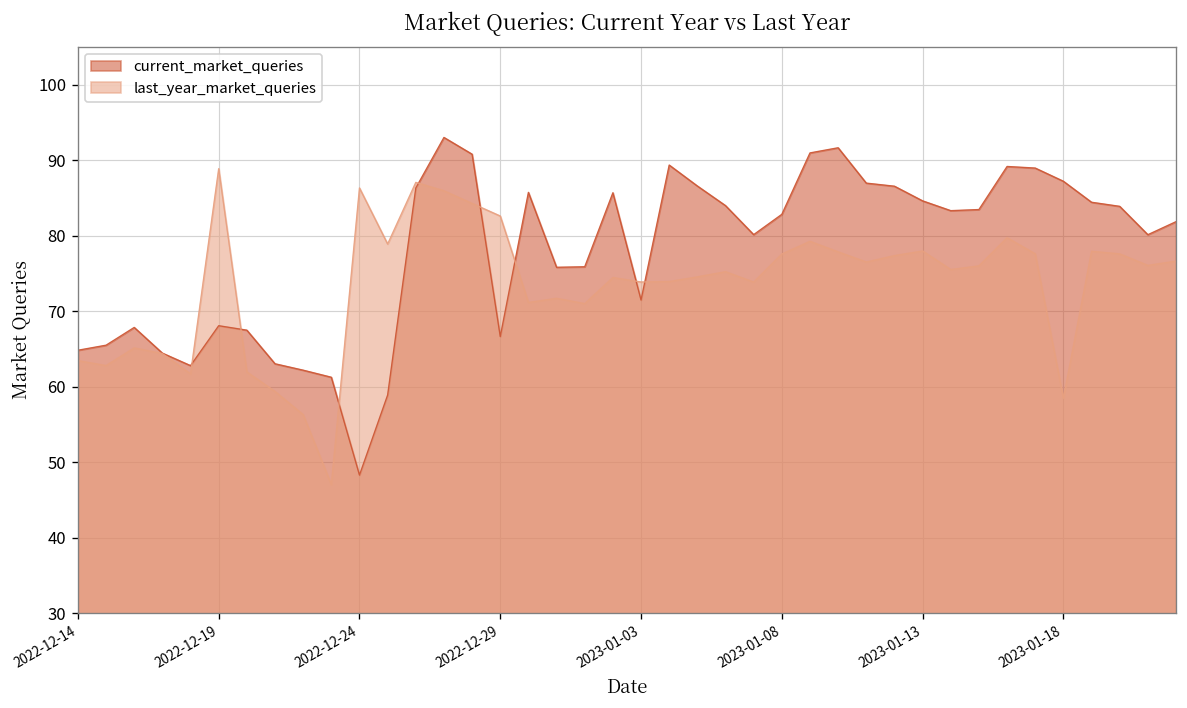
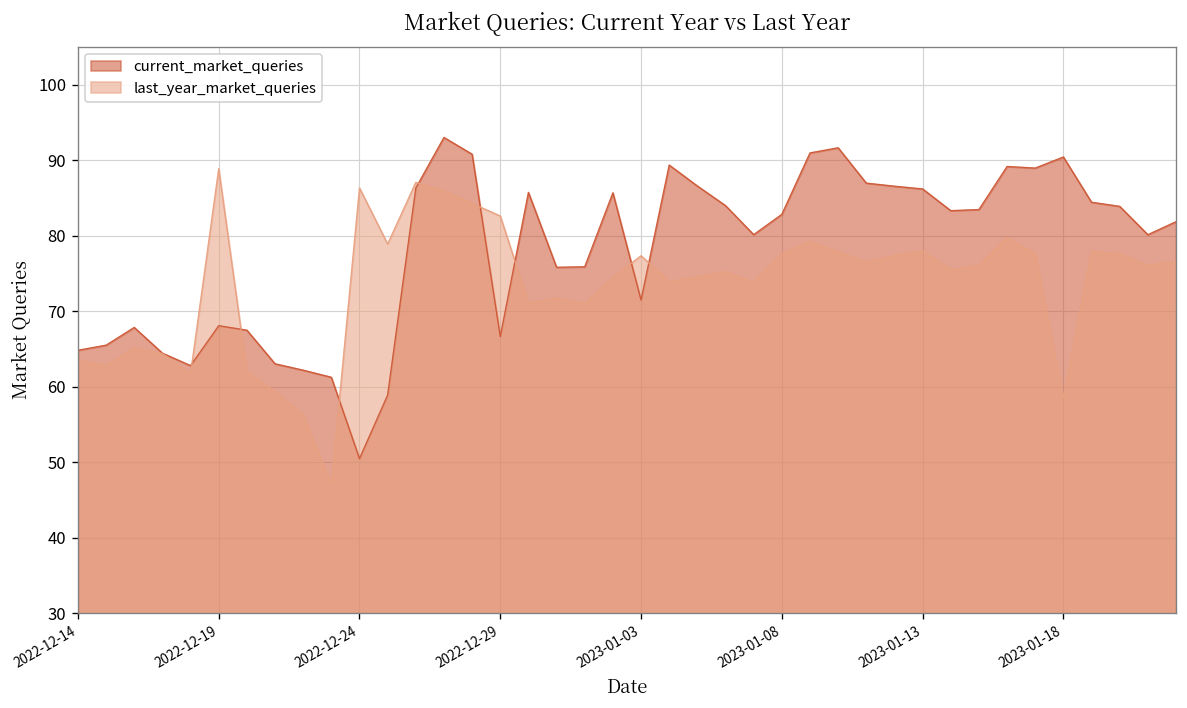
  {
    "current_market_queries": {
      "2022-12-14": 65,
      "2022-12-19": 68,
-     "2022-12-24": 48,
+     "2022-12-24": 50,
      "2022-12-29": 67,
      "2023-01-03": 71,
      "2023-01-08": 83,
-     "2023-01-13": 85,
-     "2023-01-18": 87
+     "2023-01-13": 86,
+     "2023-01-18": 90
    },
    "last_year_market_queries": {
      "2022-12-14": 63,
      "2022-12-19": 89,
      "2022-12-24": 86,
      "2022-12-29": 83,
-     "2023-01-03": 74,
+     "2023-01-03": 77,
      "2023-01-08": 78,
      "2023-01-13": 78,
      "2023-01-18": 58
    }
  }
